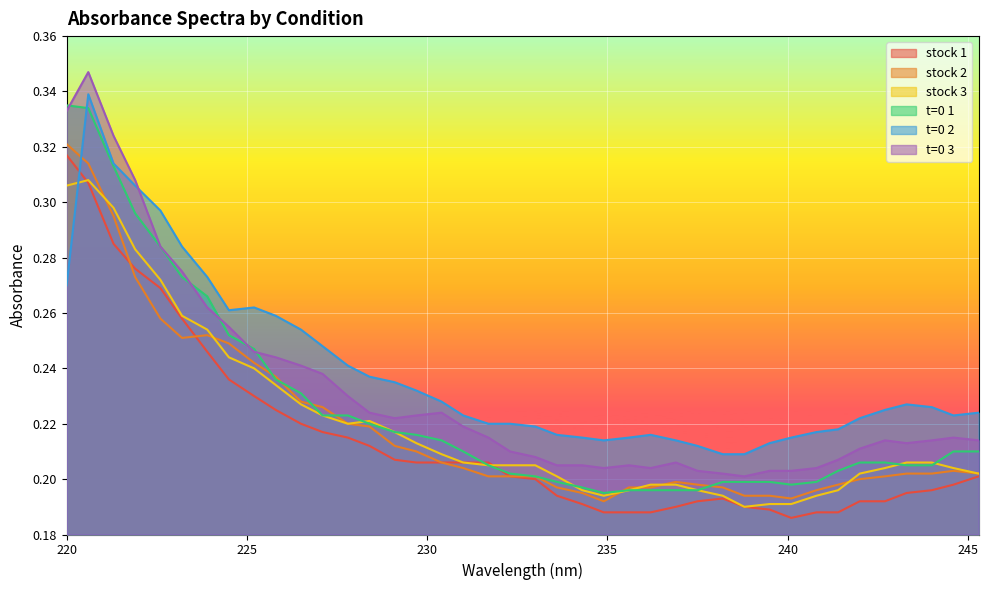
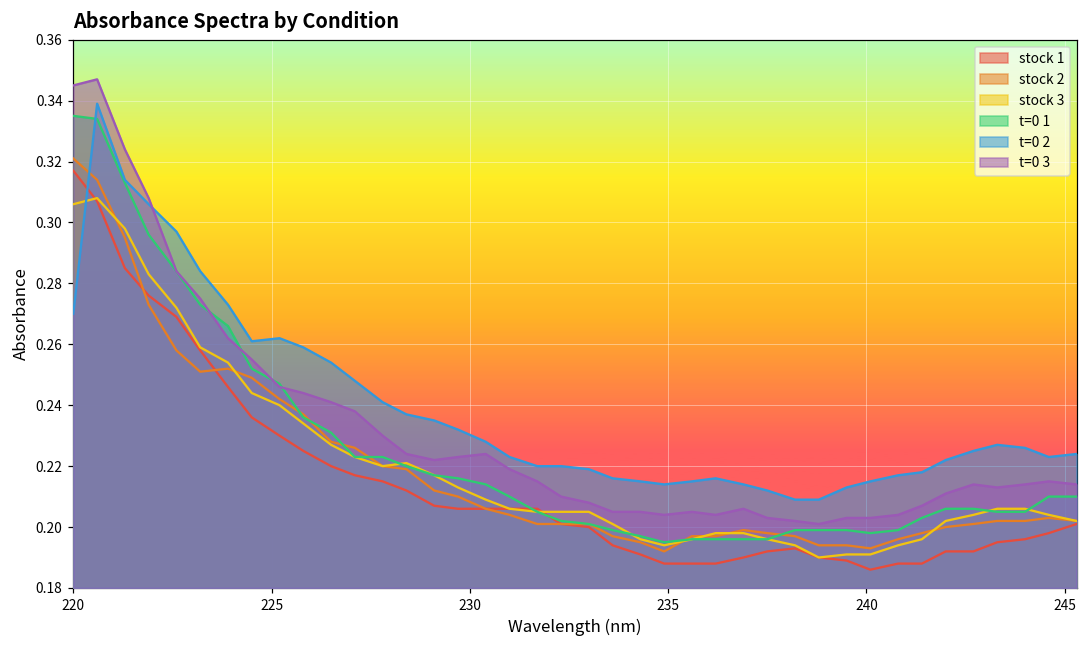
  {
    "stock 3": {
      "220": 0.306
    },
    "t=0 1": {
      "220": 0.335
    },
    "t=0 2": {
      "220": 0.270
    },
    "t=0 3": {
-     "220": 0.333
+     "220": 0.345
    }
  }
